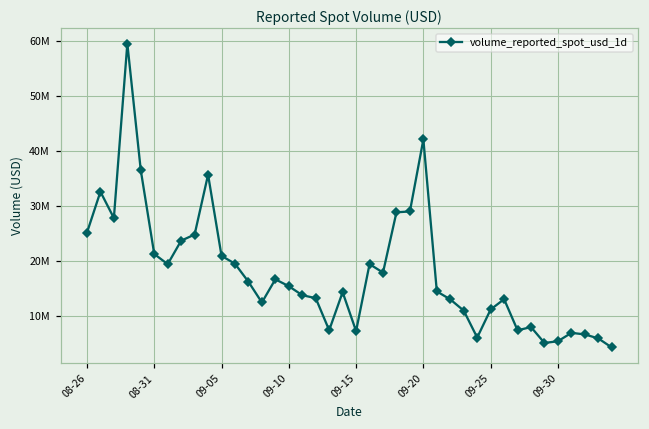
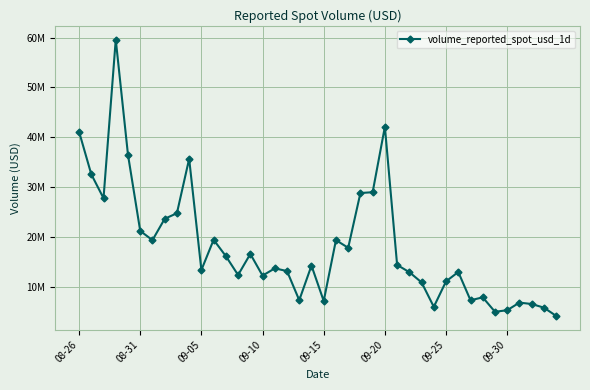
  {
-   "08-26": 25000000,
+   "08-26": 41000000,
    "08-31": 21000000,
-   "09-05": 21000000,
-   "09-10": 15000000,
+   "09-05": 13000000,
+   "09-10": 12000000,
    "09-15": 7000000,
    "09-20": 42000000,
    "09-25": 11000000,
    "09-30": 5000000
  }
